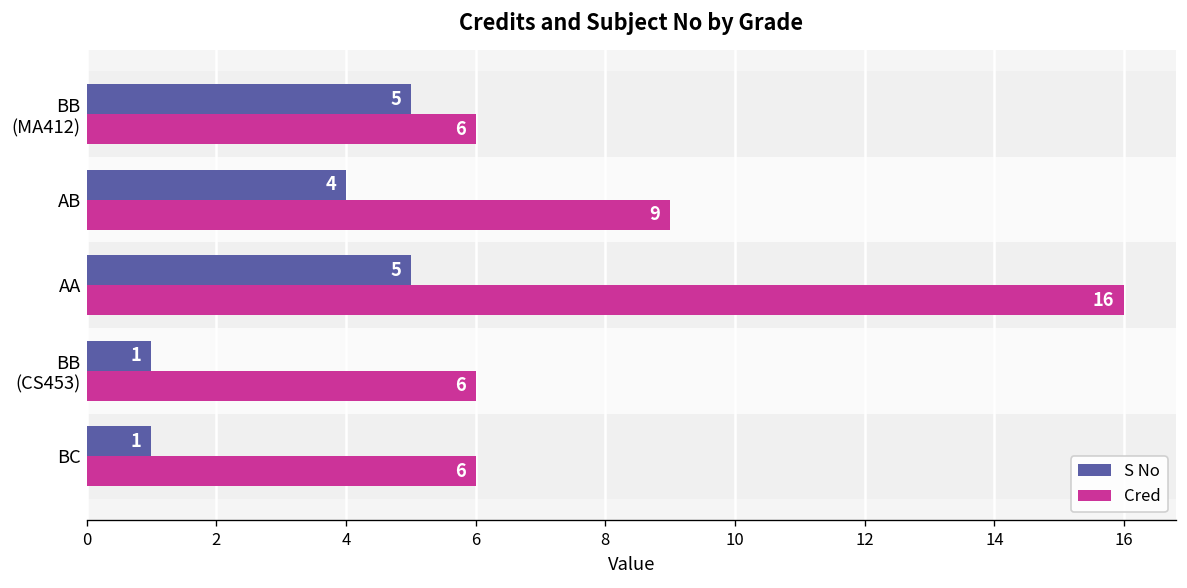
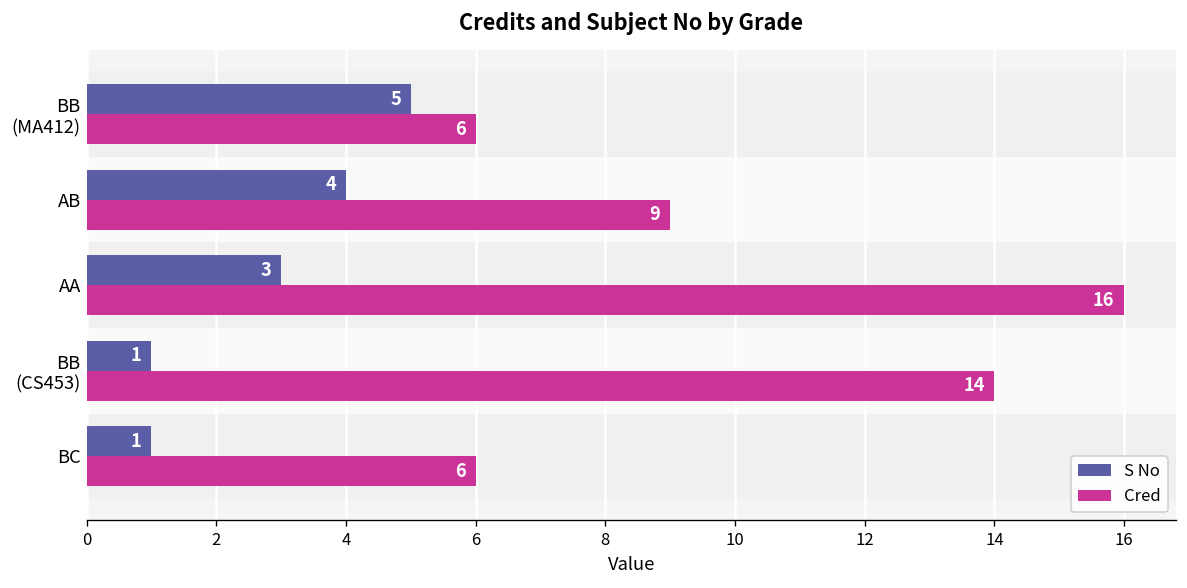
  {
    "S No": {
      "BB (MA412)": 5,
      "AB": 4,
-     "AA": 5,
+     "AA": 3,
      "BB (CS453)": 1,
      "BC": 1
    },
    "Cred": {
      "BB (MA412)": 6,
      "AB": 9,
      "AA": 16,
-     "BB (CS453)": 6,
+     "BB (CS453)": 14,
      "BC": 6
    }
  }
